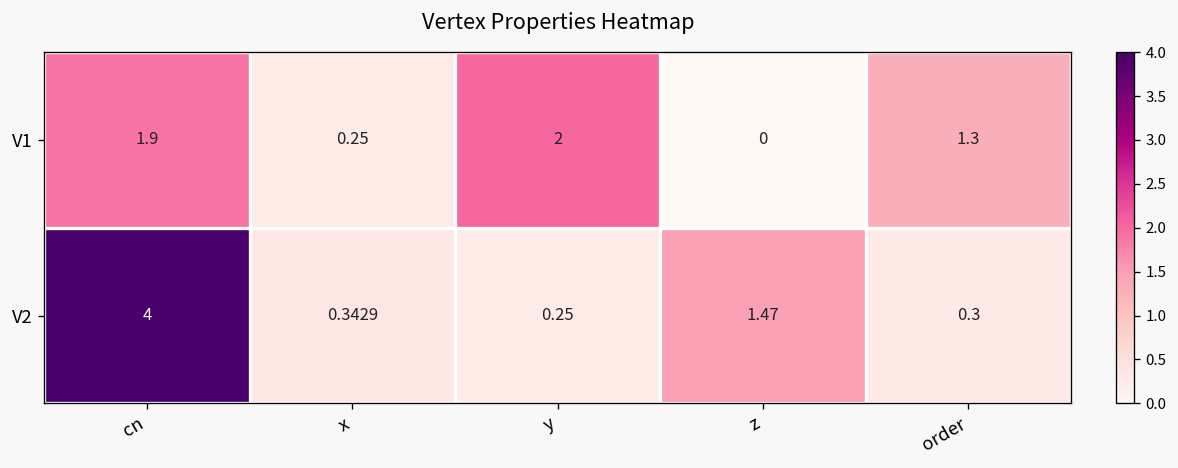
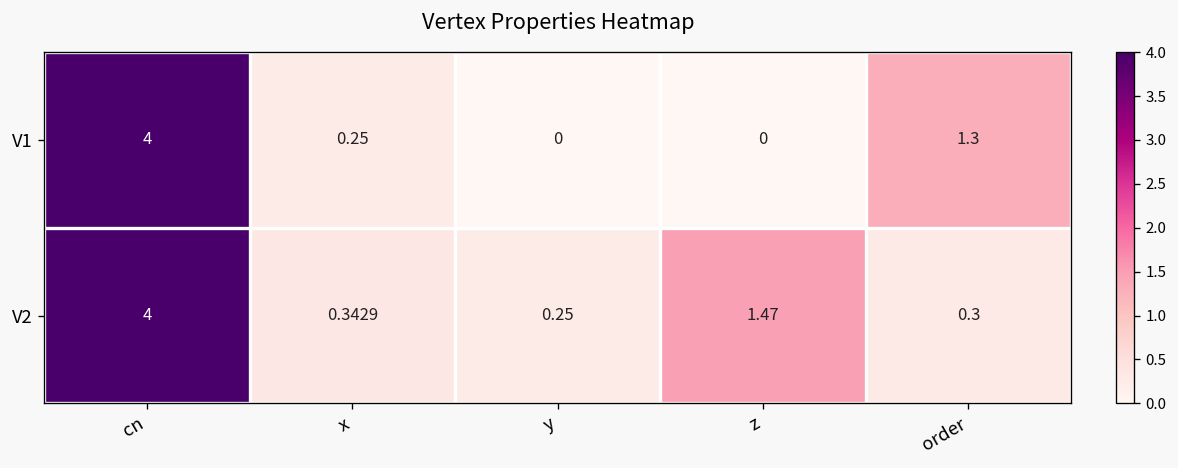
  {
    "V1": {
-     "cn": 1.9,
+     "cn": 4,
      "x": 0.25,
-     "y": 2,
+     "y": 0,
      "z": 0,
      "order": 1.3
    },
    "V2": {
      "cn": 4,
      "x": 0.3429,
      "y": 0.25,
      "z": 1.47,
      "order": 0.3
    }
  }
